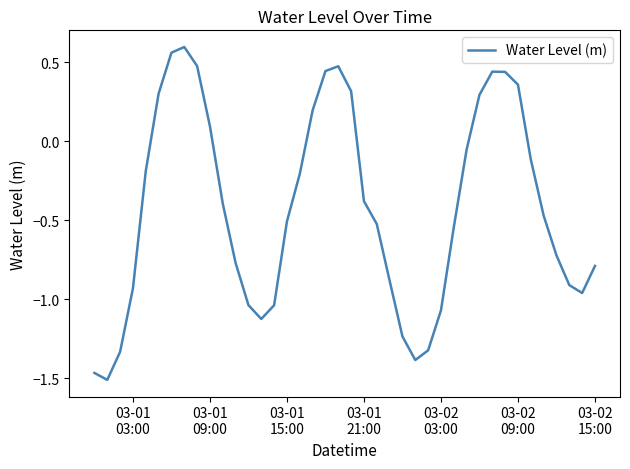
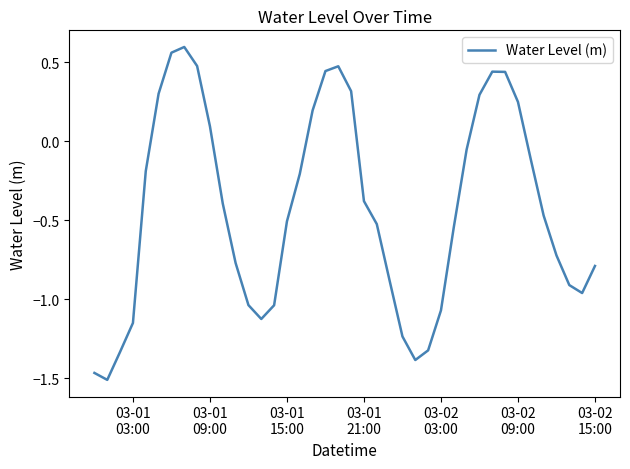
  {
-   "03-01 03:00": -0.93,
+   "03-01 03:00": -1.15,
    "03-01 09:00": 0.09,
    "03-01 15:00": -0.51,
    "03-01 21:00": -0.38,
    "03-02 03:00": -1.07,
-   "03-02 09:00": 0.36,
+   "03-02 09:00": 0.25,
    "03-02 15:00": -0.79
  }
